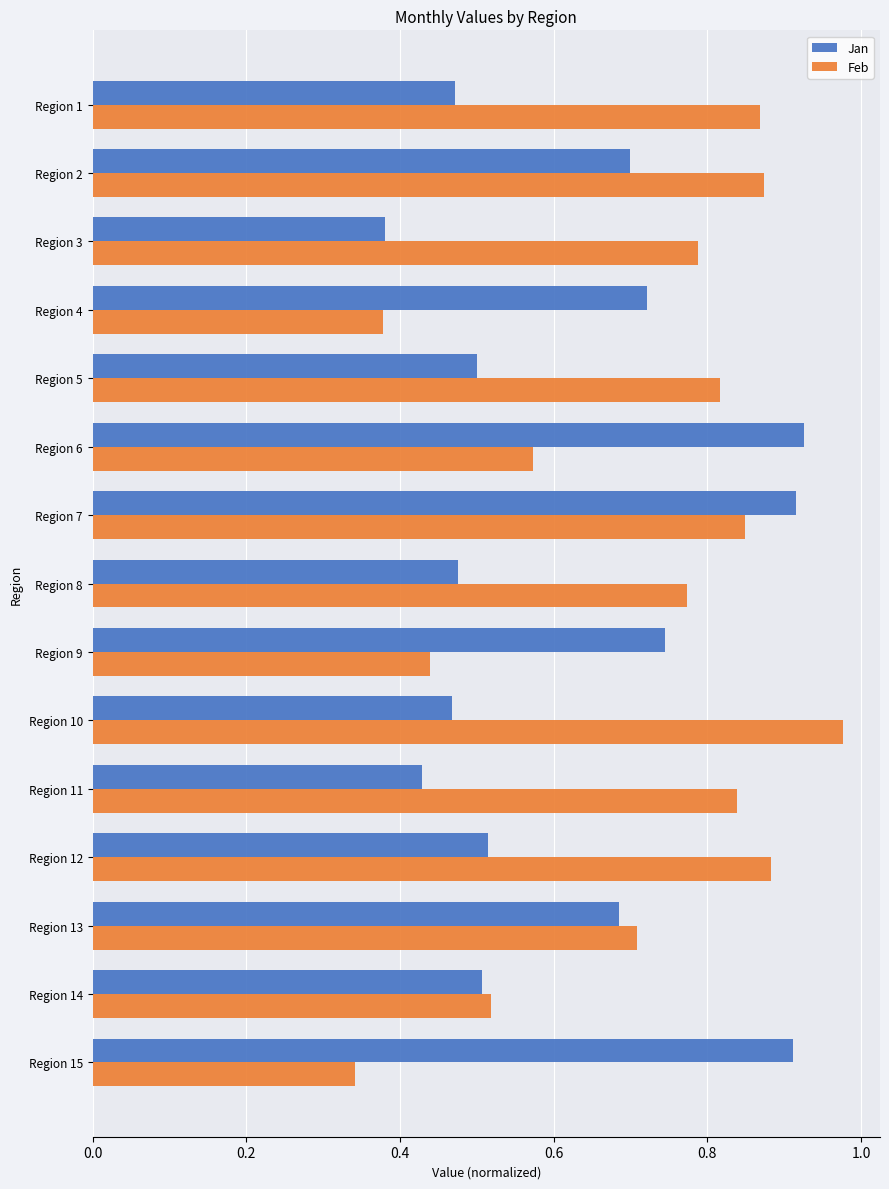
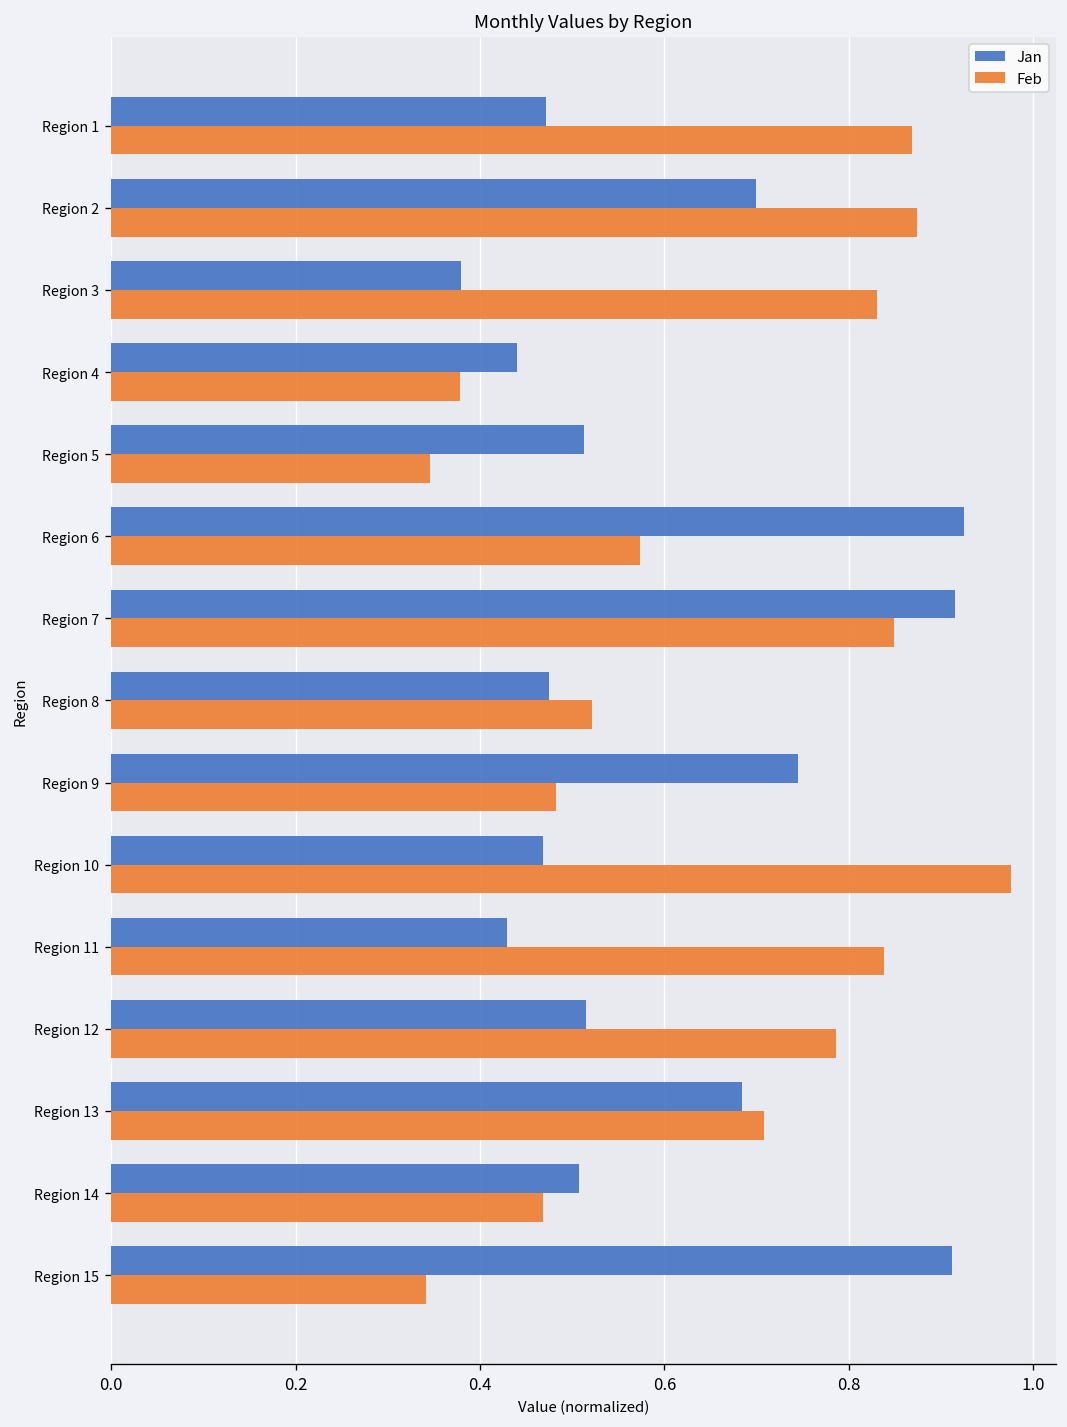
  {
    "Jan": {
      "Region 1": 0.47,
      "Region 2": 0.70,
      "Region 3": 0.38,
-     "Region 4": 0.72,
-     "Region 5": 0.50,
+     "Region 4": 0.44,
+     "Region 5": 0.51,
      "Region 6": 0.93,
      "Region 7": 0.92,
      "Region 8": 0.48,
      "Region 9": 0.75,
      "Region 10": 0.47,
      "Region 11": 0.43,
      "Region 12": 0.51,
      "Region 13": 0.68,
      "Region 14": 0.51,
      "Region 15": 0.91
    },
    "Feb": {
      "Region 1": 0.87,
      "Region 2": 0.87,
-     "Region 3": 0.79,
+     "Region 3": 0.83,
      "Region 4": 0.38,
-     "Region 5": 0.82,
+     "Region 5": 0.35,
      "Region 6": 0.57,
      "Region 7": 0.85,
-     "Region 8": 0.77,
-     "Region 9": 0.44,
+     "Region 8": 0.52,
+     "Region 9": 0.48,
      "Region 10": 0.98,
      "Region 11": 0.84,
-     "Region 12": 0.88,
+     "Region 12": 0.79,
      "Region 13": 0.71,
-     "Region 14": 0.52,
+     "Region 14": 0.47,
      "Region 15": 0.34
    }
  }
